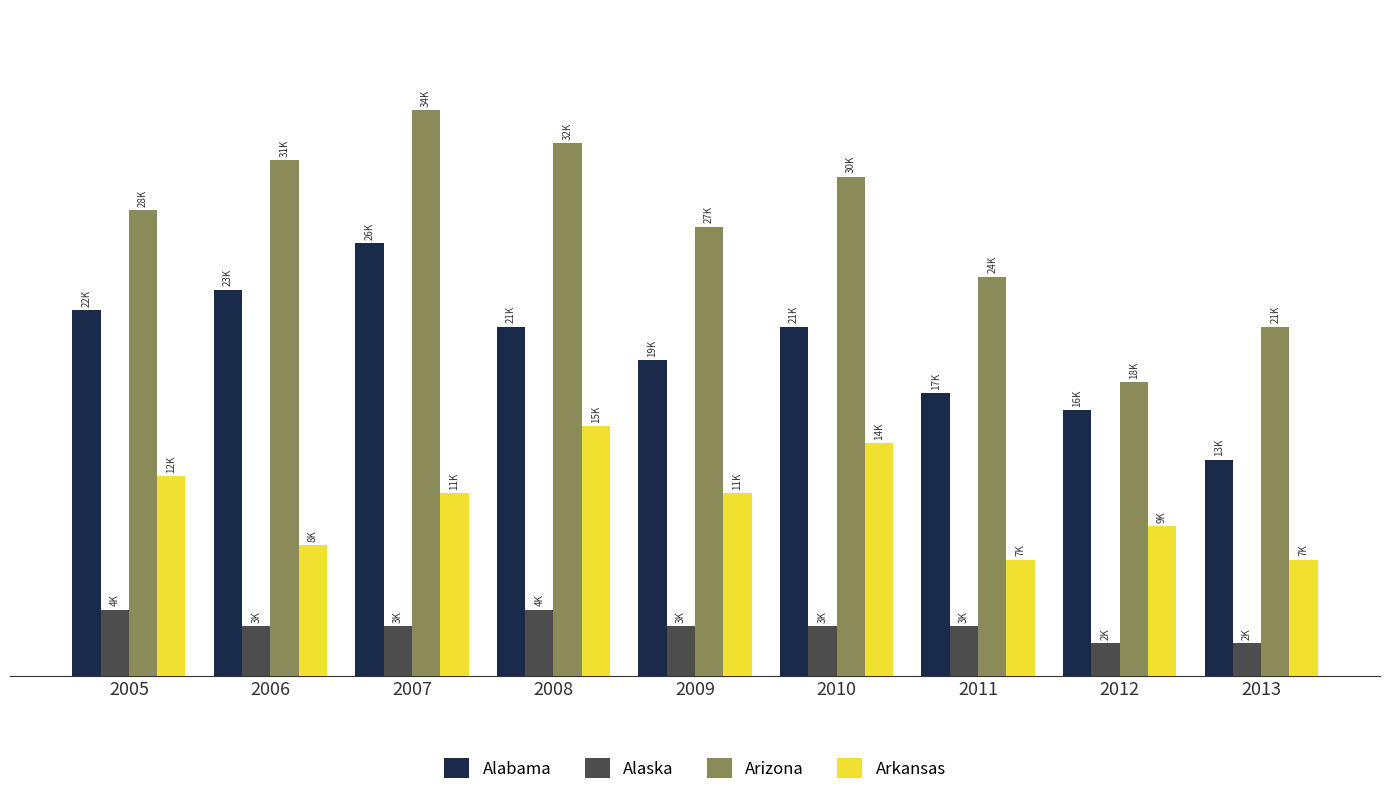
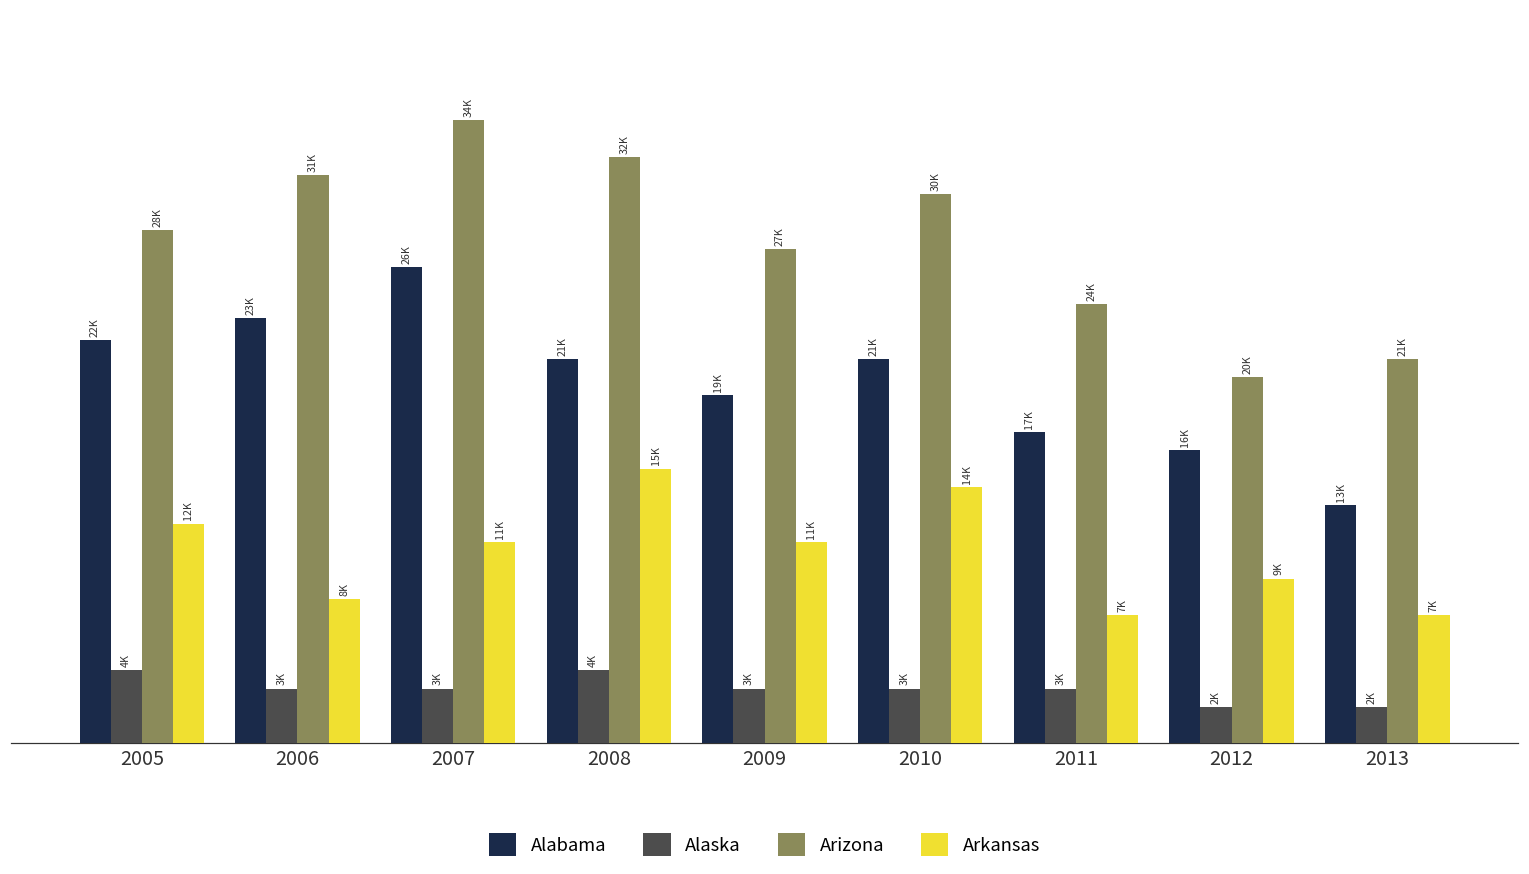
  {
    "Alabama": {
      "2005": "22K",
      "2006": "23K",
      "2007": "26K",
      "2008": "21K",
      "2009": "19K",
      "2010": "21K",
      "2011": "17K",
      "2012": "16K",
      "2013": "13K"
    },
    "Alaska": {
      "2005": "4K",
      "2006": "3K",
      "2007": "3K",
      "2008": "4K",
      "2009": "3K",
      "2010": "3K",
      "2011": "3K",
      "2012": "2K",
      "2013": "2K"
    },
    "Arizona": {
      "2005": "28K",
      "2006": "31K",
      "2007": "34K",
      "2008": "32K",
      "2009": "27K",
      "2010": "30K",
      "2011": "24K",
-     "2012": "18K",
+     "2012": "20K",
      "2013": "21K"
    },
    "Arkansas": {
      "2005": "12K",
      "2006": "8K",
      "2007": "11K",
      "2008": "15K",
      "2009": "11K",
      "2010": "14K",
      "2011": "7K",
      "2012": "9K",
      "2013": "7K"
    }
  }
